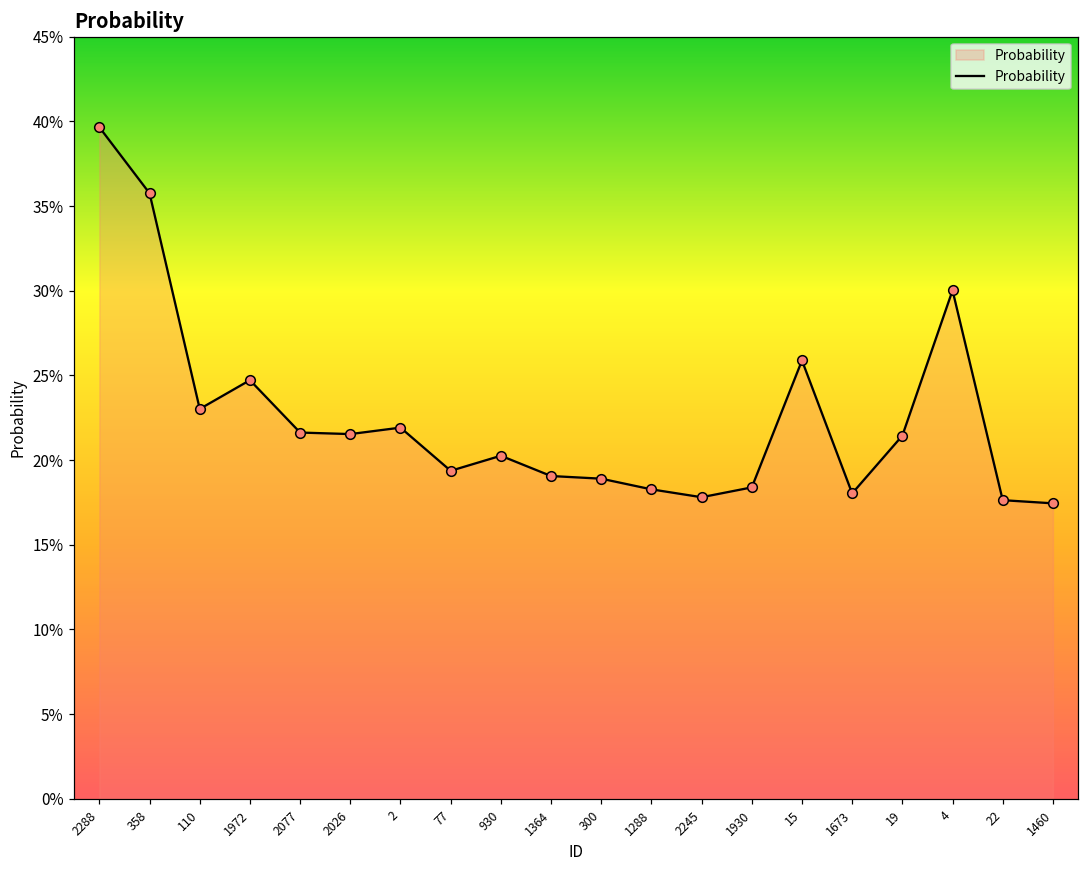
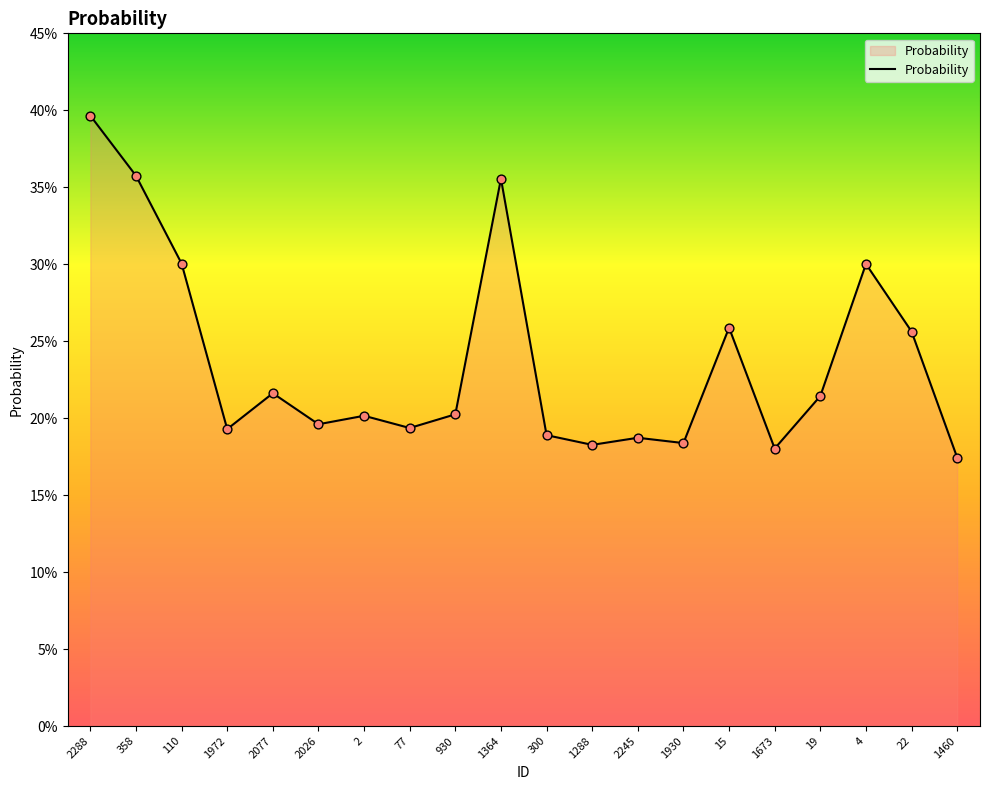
  {
    "2288": "39.7%",
    "358": "35.8%",
-   "110": "23.0%",
-   "1972": "24.7%",
+   "110": "30.0%",
+   "1972": "19.3%",
    "2077": "21.6%",
-   "2026": "21.5%",
-   "2": "21.9%",
+   "2026": "19.6%",
+   "2": "20.2%",
    "77": "19.4%",
    "930": "20.3%",
-   "1364": "19.1%",
+   "1364": "35.6%",
    "300": "18.9%",
    "1288": "18.3%",
-   "2245": "17.8%",
+   "2245": "18.7%",
    "1930": "18.4%",
    "15": "25.9%",
    "1673": "18.0%",
    "19": "21.4%",
    "4": "30.0%",
-   "22": "17.6%",
+   "22": "25.6%",
    "1460": "17.4%"
  }
